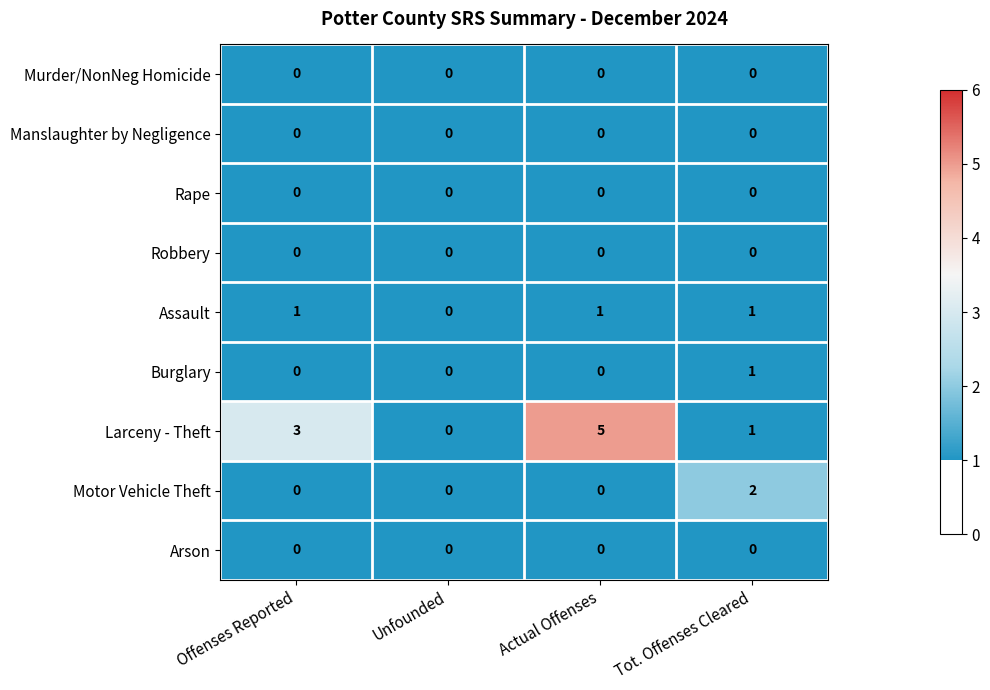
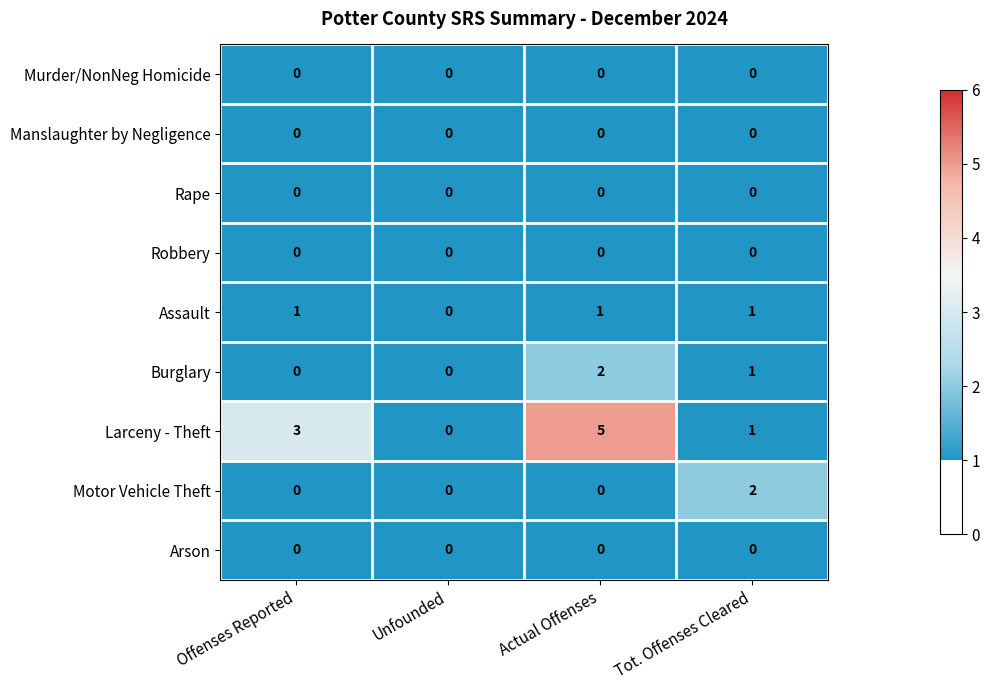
  {
    "Murder/NonNeg Homicide": {
      "Offenses Reported": 0,
      "Unfounded": 0,
      "Actual Offenses": 0,
      "Tot. Offenses Cleared": 0
    },
    "Manslaughter by Negligence": {
      "Offenses Reported": 0,
      "Unfounded": 0,
      "Actual Offenses": 0,
      "Tot. Offenses Cleared": 0
    },
    "Rape": {
      "Offenses Reported": 0,
      "Unfounded": 0,
      "Actual Offenses": 0,
      "Tot. Offenses Cleared": 0
    },
    "Robbery": {
      "Offenses Reported": 0,
      "Unfounded": 0,
      "Actual Offenses": 0,
      "Tot. Offenses Cleared": 0
    },
    "Assault": {
      "Offenses Reported": 1,
      "Unfounded": 0,
      "Actual Offenses": 1,
      "Tot. Offenses Cleared": 1
    },
    "Burglary": {
      "Offenses Reported": 0,
      "Unfounded": 0,
-     "Actual Offenses": 0,
+     "Actual Offenses": 2,
      "Tot. Offenses Cleared": 1
    },
    "Larceny - Theft": {
      "Offenses Reported": 3,
      "Unfounded": 0,
      "Actual Offenses": 5,
      "Tot. Offenses Cleared": 1
    },
    "Motor Vehicle Theft": {
      "Offenses Reported": 0,
      "Unfounded": 0,
      "Actual Offenses": 0,
      "Tot. Offenses Cleared": 2
    },
    "Arson": {
      "Offenses Reported": 0,
      "Unfounded": 0,
      "Actual Offenses": 0,
      "Tot. Offenses Cleared": 0
    }
  }
